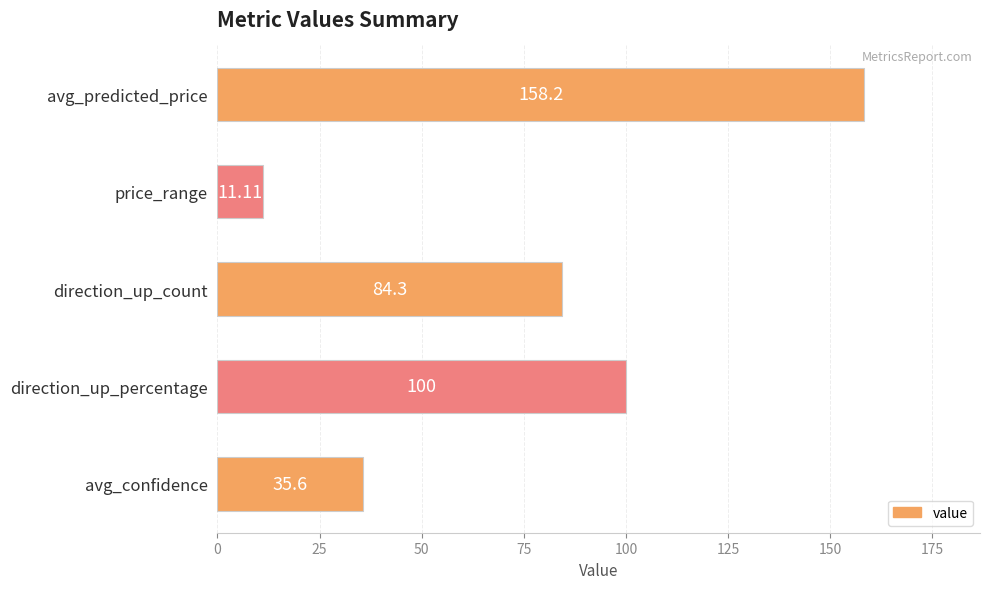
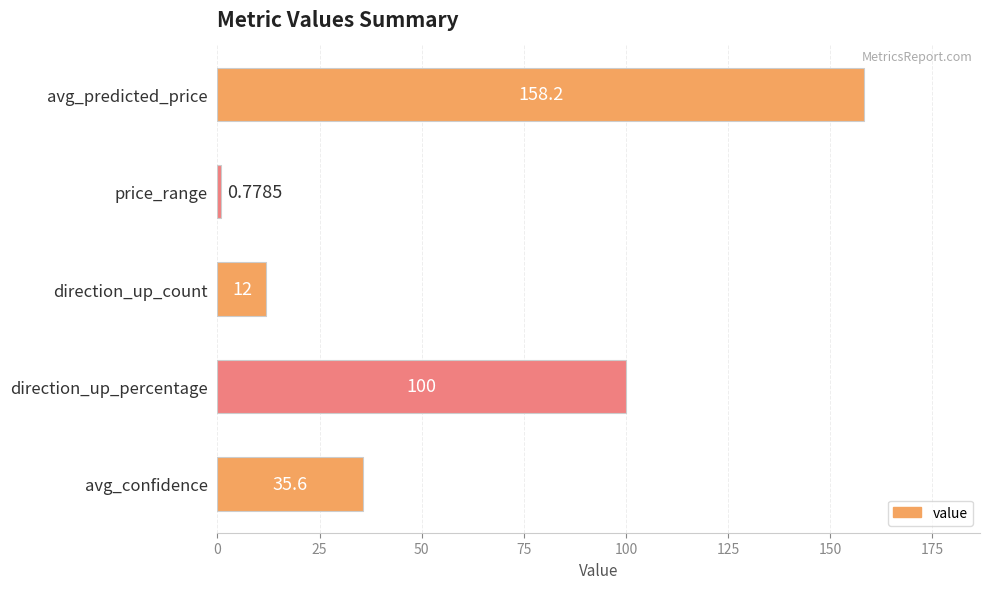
  {
    "avg_predicted_price": 158.2,
-   "price_range": 11.11,
-   "direction_up_count": 84.3,
+   "price_range": 0.7785,
+   "direction_up_count": 12,
    "direction_up_percentage": 100,
    "avg_confidence": 35.6
  }
